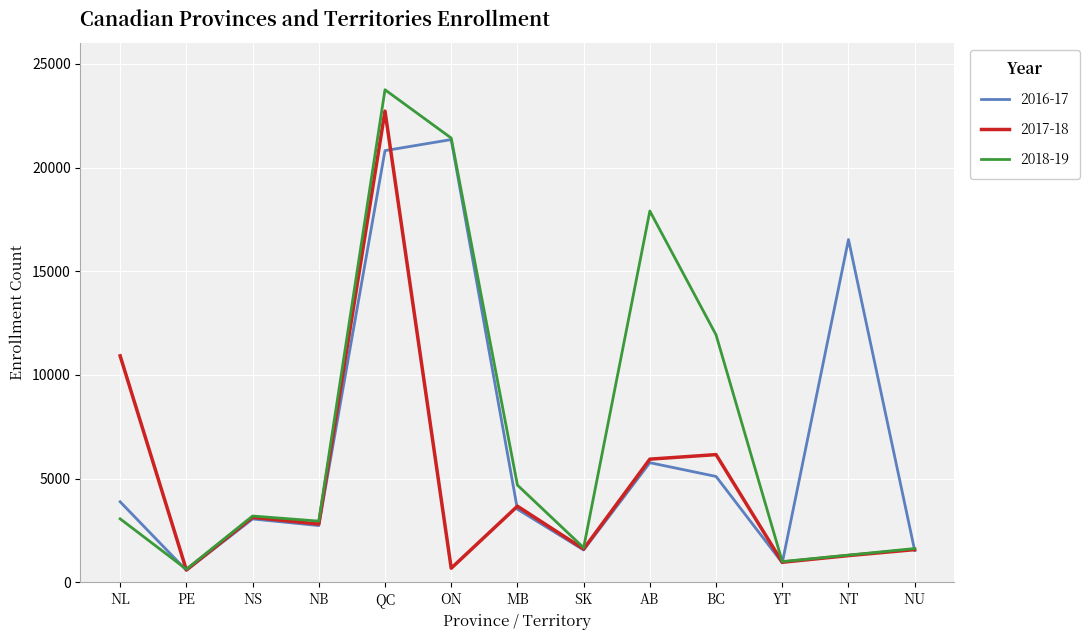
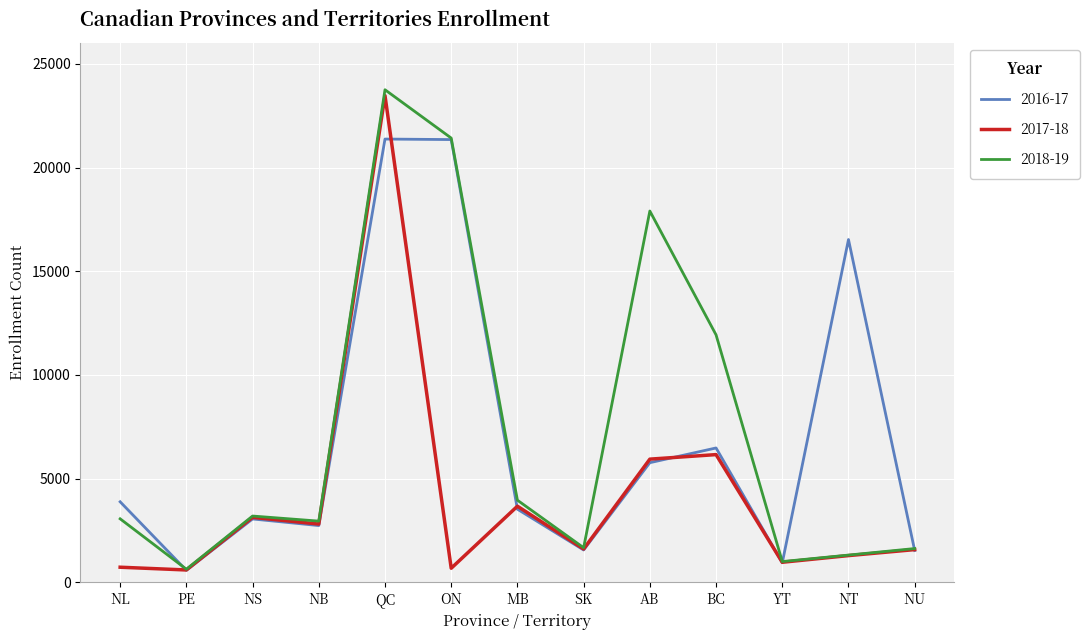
  {
    "2016-17": {
      "NL": 3900,
-     "QC": 20800,
+     "QC": 21400,
      "MB": 3500,
      "AB": 5800,
-     "BC": 5100,
+     "BC": 6500,
      "NT": 16500
    },
    "2017-18": {
-     "NL": 10900,
-     "QC": 22700,
+     "NL": 700,
+     "QC": 23500,
      "ON": 700,
      "MB": 3700,
      "AB": 5900,
      "BC": 6200
    },
    "2018-19": {
      "NL": 3100,
      "NB": 3000,
      "QC": 23700,
-     "MB": 4700,
+     "MB": 4000,
      "AB": 17900,
      "BC": 11900
    }
  }
